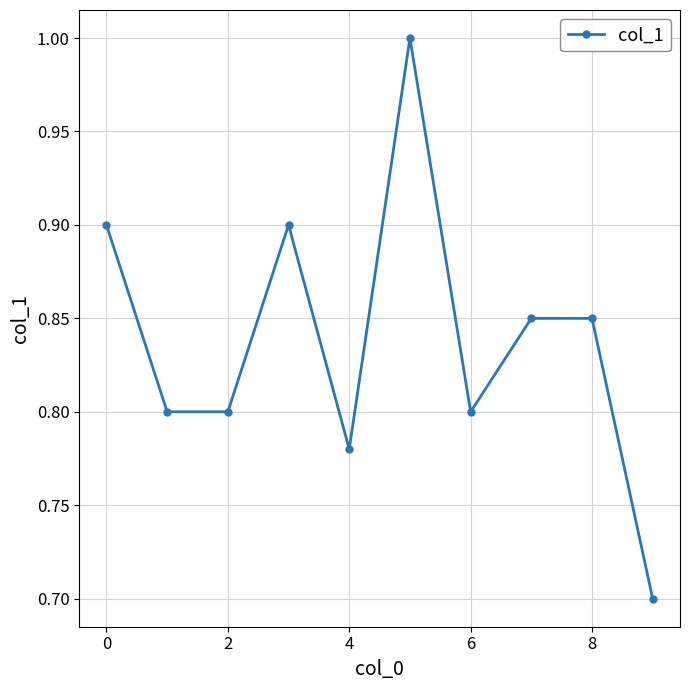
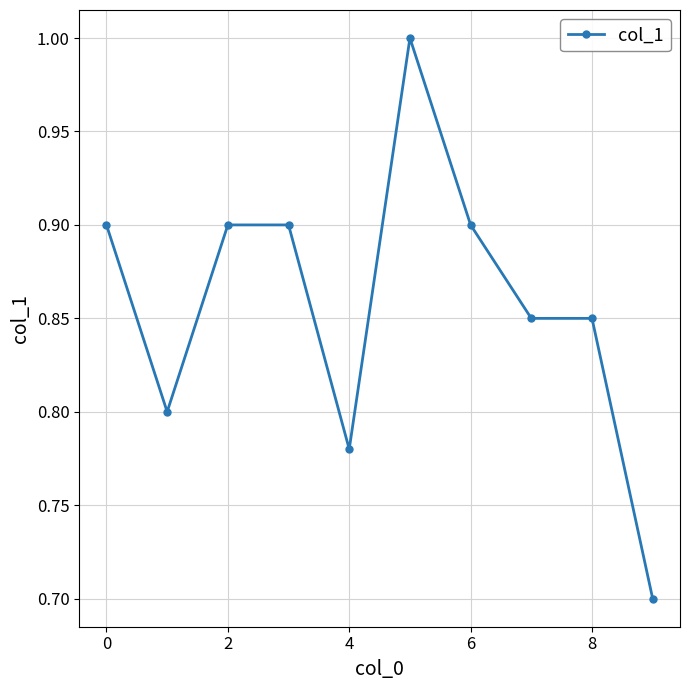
  {
    "0": 0.9,
-   "2": 0.8,
+   "2": 0.9,
    "4": 0.780,
-   "6": 0.8,
+   "6": 0.9,
    "8": 0.850
  }
